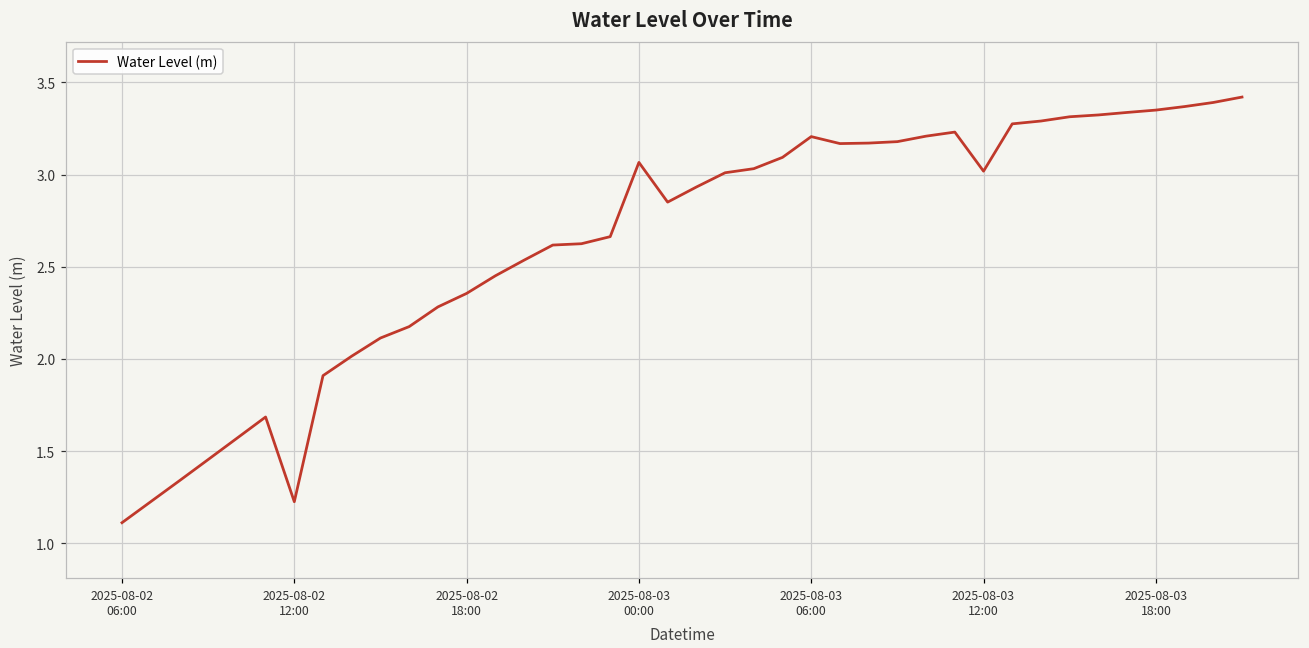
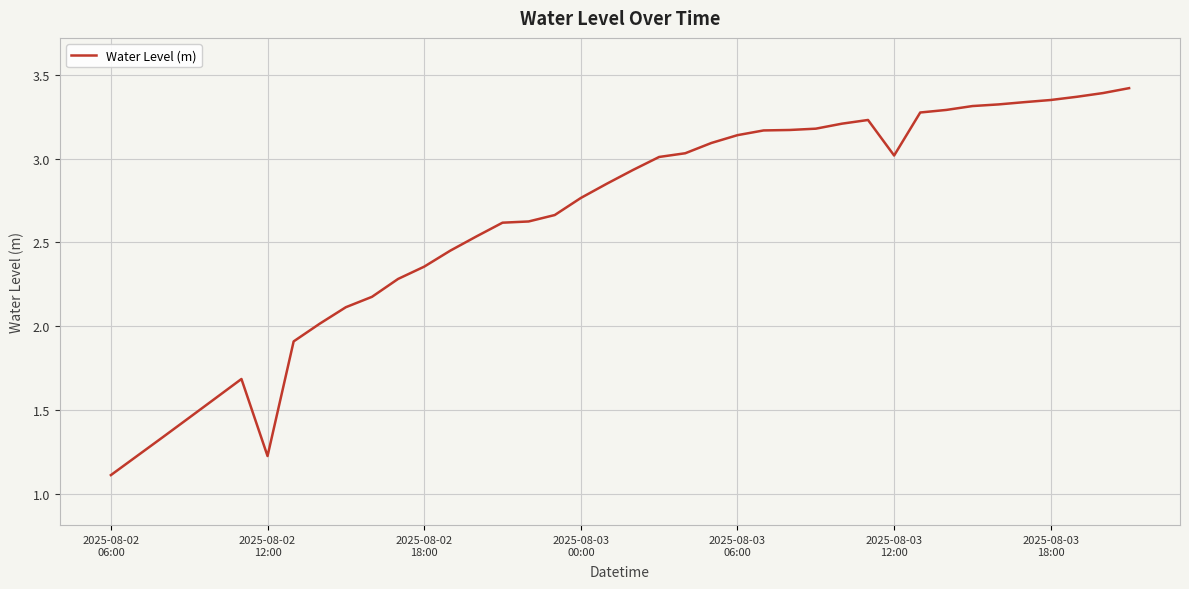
  {
    "2025-08-02 06:00": 1.11,
    "2025-08-02 12:00": 1.22,
    "2025-08-02 18:00": 2.36,
-   "2025-08-03 00:00": 3.07,
-   "2025-08-03 06:00": 3.21,
+   "2025-08-03 00:00": 2.77,
+   "2025-08-03 06:00": 3.14,
    "2025-08-03 12:00": 3.02,
    "2025-08-03 18:00": 3.35
  }
